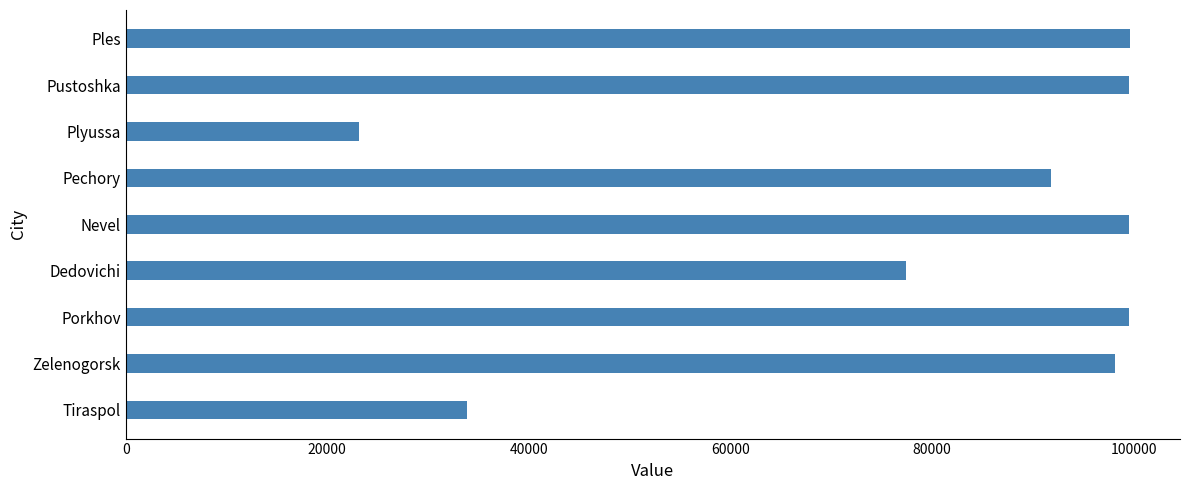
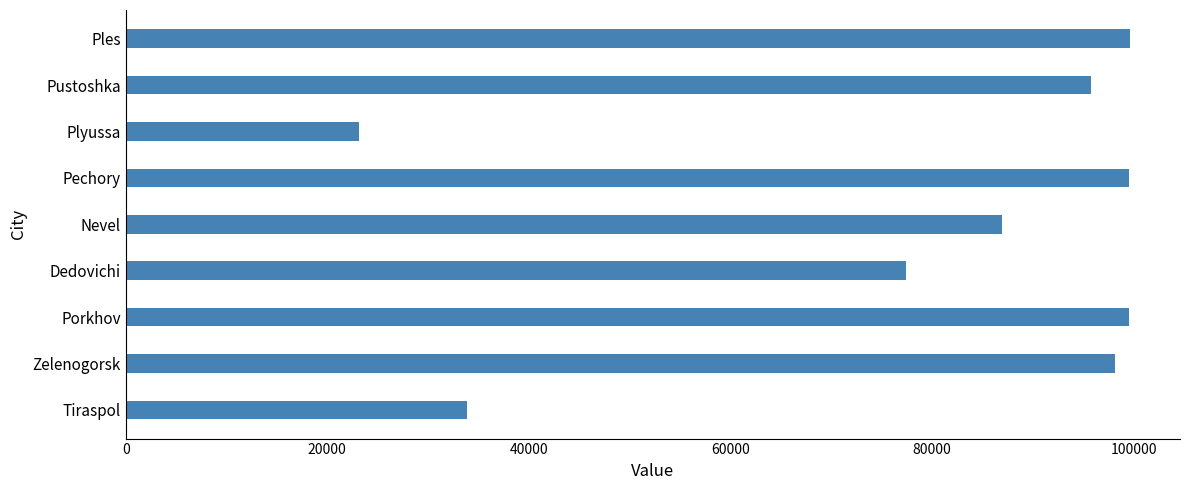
  {
    "Ples": 99600,
-   "Pustoshka": 99500,
+   "Pustoshka": 95800,
    "Plyussa": 23100,
-   "Pechory": 91800,
-   "Nevel": 99500,
+   "Pechory": 99500,
+   "Nevel": 87000,
    "Dedovichi": 77500,
    "Porkhov": 99500,
    "Zelenogorsk": 98200,
    "Tiraspol": 33800
  }
